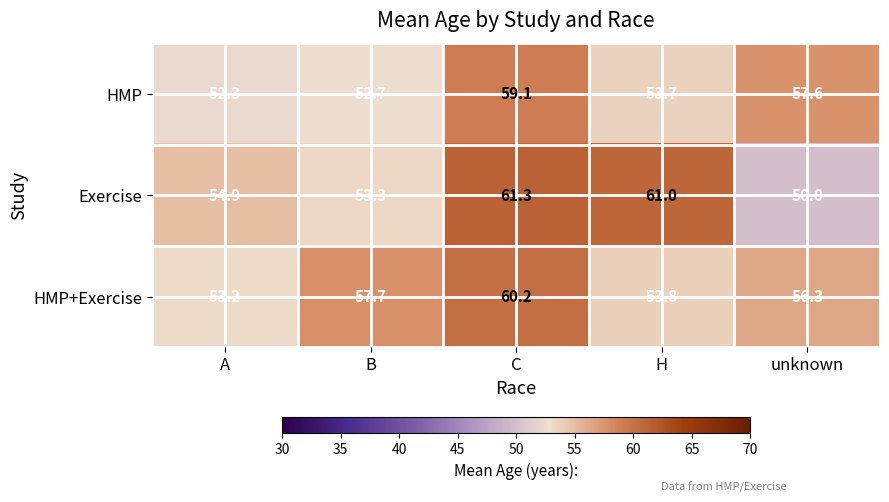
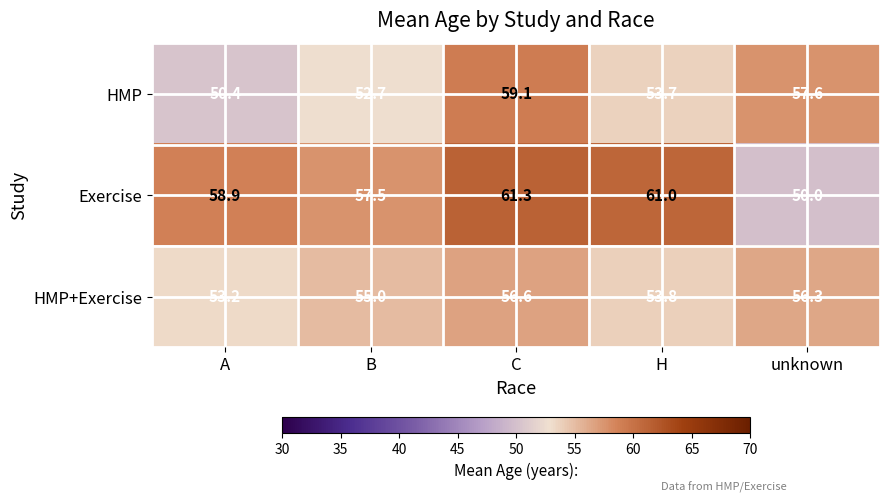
  {
    "HMP": {
-     "A": 52.3,
+     "A": 50.4,
      "B": 52.7,
      "C": 59.1,
      "H": 53.7,
      "unknown": 57.6
    },
    "Exercise": {
-     "A": 54.9,
-     "B": 53.3,
+     "A": 58.9,
+     "B": 57.5,
      "C": 61.3,
      "H": 61.0,
      "unknown": 50.0
    },
    "HMP+Exercise": {
      "A": 53.2,
-     "B": 57.7,
-     "C": 60.2,
+     "B": 55.0,
+     "C": 56.6,
      "H": 53.8,
      "unknown": 56.3
    }
  }
